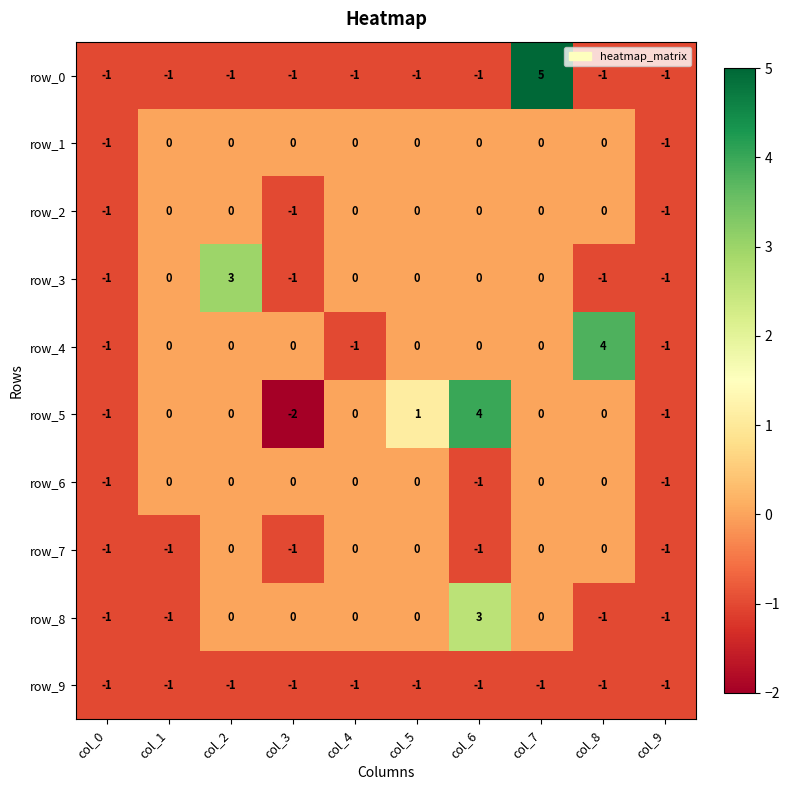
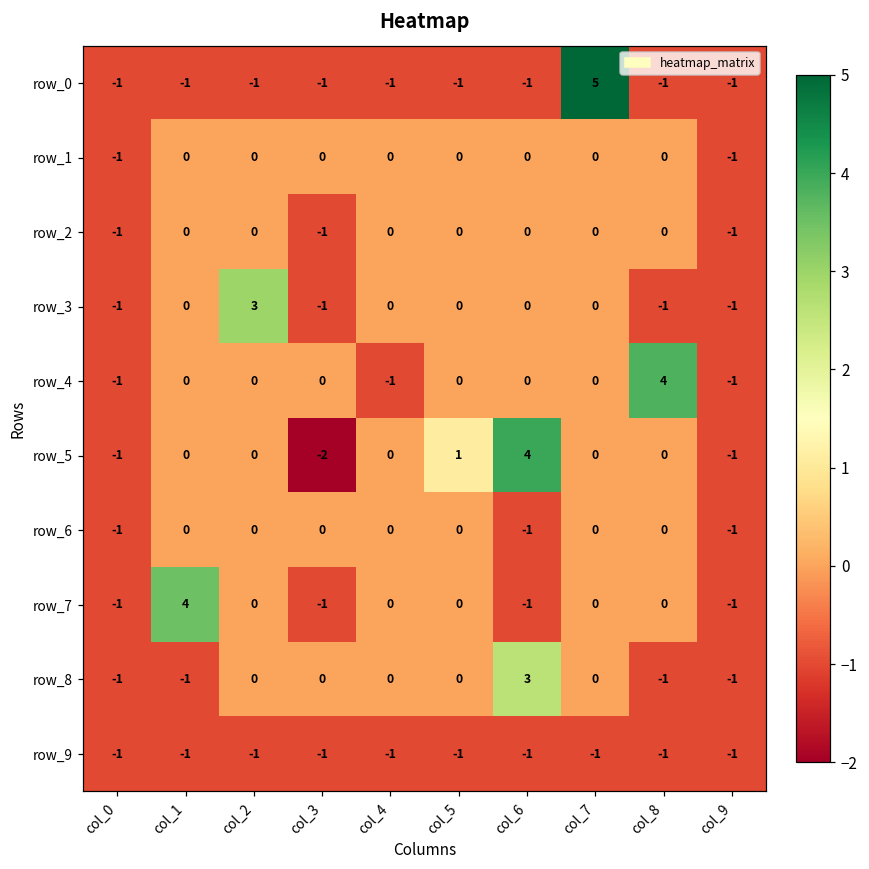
  {
    "row_0": {
      "col_0": -1,
      "col_1": -1,
      "col_2": -1,
      "col_3": -1,
      "col_4": -1,
      "col_5": -1,
      "col_6": -1,
      "col_7": 5,
      "col_8": -1,
      "col_9": -1
    },
    "row_1": {
      "col_0": -1,
      "col_1": 0,
      "col_2": 0,
      "col_3": 0,
      "col_4": 0,
      "col_5": 0,
      "col_6": 0,
      "col_7": 0,
      "col_8": 0,
      "col_9": -1
    },
    "row_2": {
      "col_0": -1,
      "col_1": 0,
      "col_2": 0,
      "col_3": -1,
      "col_4": 0,
      "col_5": 0,
      "col_6": 0,
      "col_7": 0,
      "col_8": 0,
      "col_9": -1
    },
    "row_3": {
      "col_0": -1,
      "col_1": 0,
      "col_2": 3,
      "col_3": -1,
      "col_4": 0,
      "col_5": 0,
      "col_6": 0,
      "col_7": 0,
      "col_8": -1,
      "col_9": -1
    },
    "row_4": {
      "col_0": -1,
      "col_1": 0,
      "col_2": 0,
      "col_3": 0,
      "col_4": -1,
      "col_5": 0,
      "col_6": 0,
      "col_7": 0,
      "col_8": 4,
      "col_9": -1
    },
    "row_5": {
      "col_0": -1,
      "col_1": 0,
      "col_2": 0,
      "col_3": -2,
      "col_4": 0,
      "col_5": 1,
      "col_6": 4,
      "col_7": 0,
      "col_8": 0,
      "col_9": -1
    },
    "row_6": {
      "col_0": -1,
      "col_1": 0,
      "col_2": 0,
      "col_3": 0,
      "col_4": 0,
      "col_5": 0,
      "col_6": -1,
      "col_7": 0,
      "col_8": 0,
      "col_9": -1
    },
    "row_7": {
      "col_0": -1,
-     "col_1": -1,
+     "col_1": 4,
      "col_2": 0,
      "col_3": -1,
      "col_4": 0,
      "col_5": 0,
      "col_6": -1,
      "col_7": 0,
      "col_8": 0,
      "col_9": -1
    },
    "row_8": {
      "col_0": -1,
      "col_1": -1,
      "col_2": 0,
      "col_3": 0,
      "col_4": 0,
      "col_5": 0,
      "col_6": 3,
      "col_7": 0,
      "col_8": -1,
      "col_9": -1
    },
    "row_9": {
      "col_0": -1,
      "col_1": -1,
      "col_2": -1,
      "col_3": -1,
      "col_4": -1,
      "col_5": -1,
      "col_6": -1,
      "col_7": -1,
      "col_8": -1,
      "col_9": -1
    }
  }
